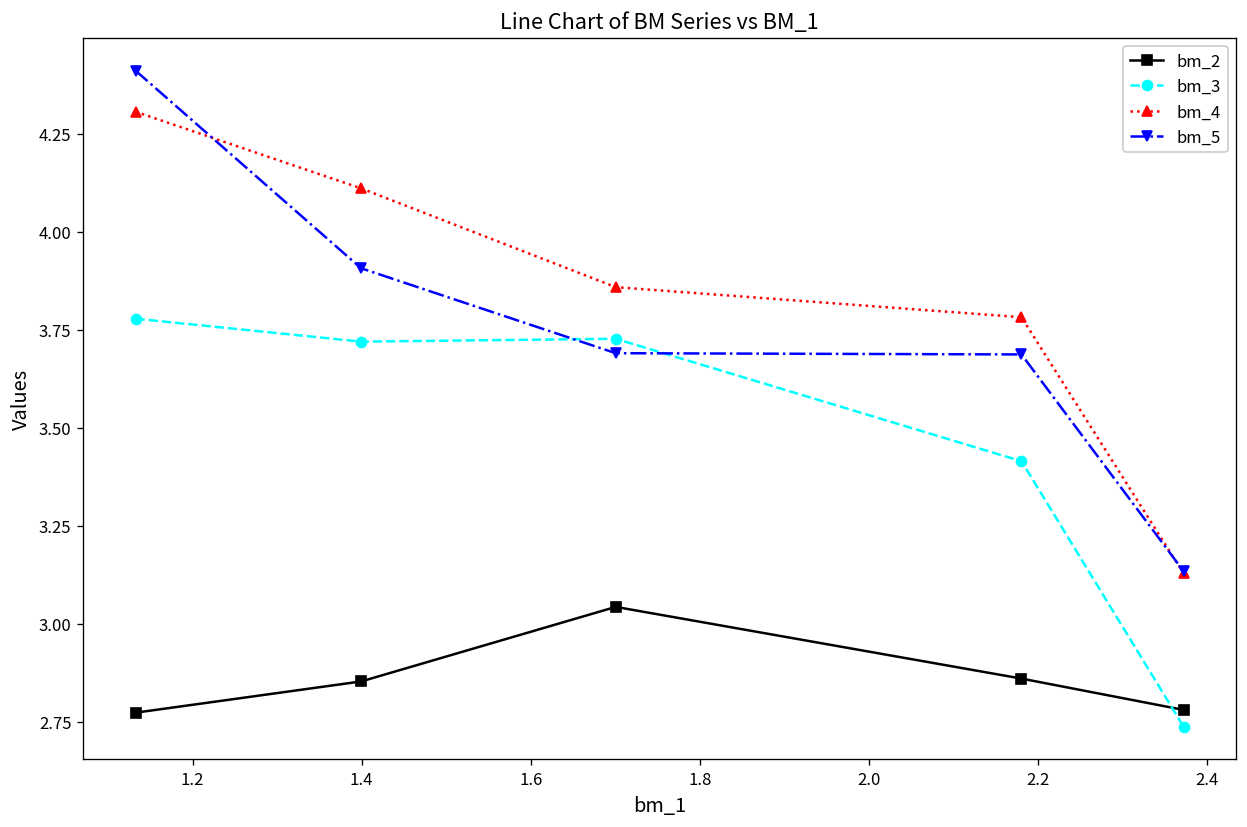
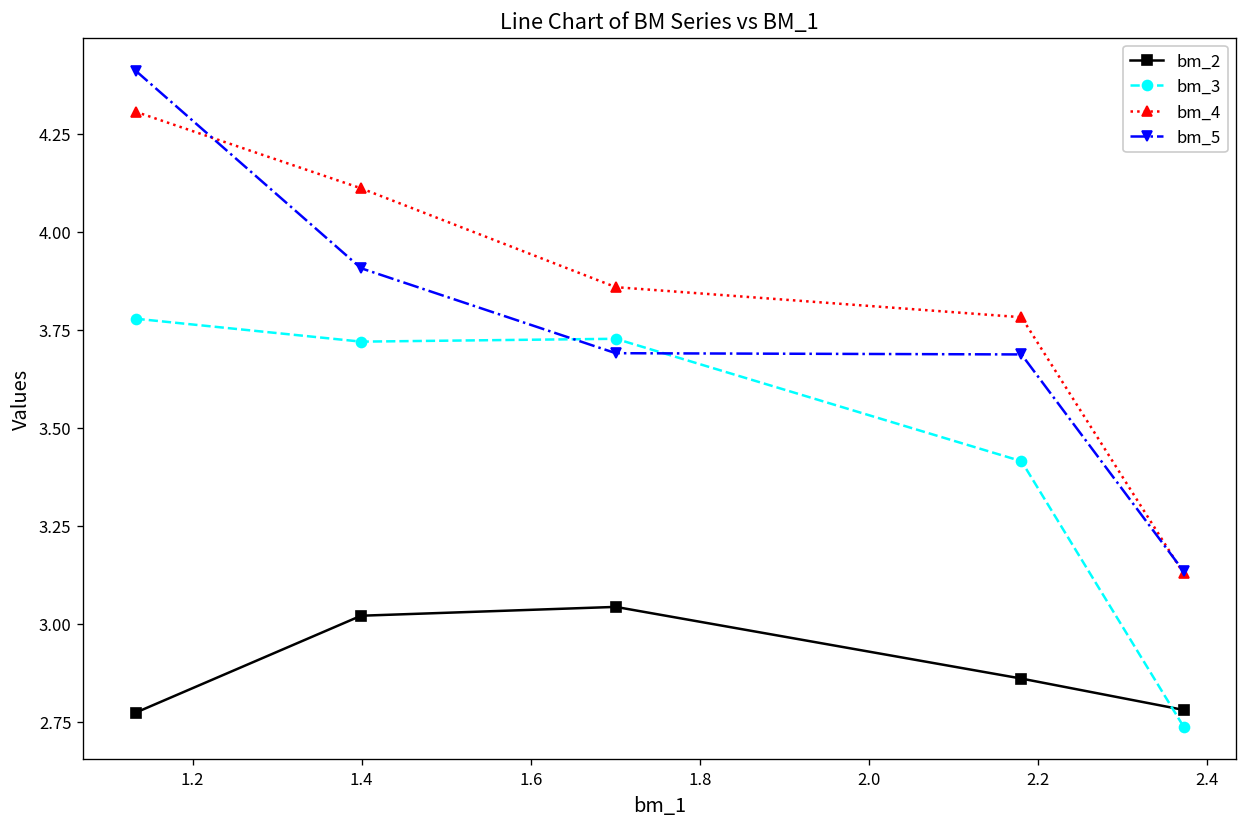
  {
    "bm_2": {
-     "1.4": 2.85
+     "1.4": 3.02
    },
    "bm_3": {
      "1.4": 3.72
    },
    "bm_4": {
      "1.4": 4.11
    },
    "bm_5": {
      "1.4": 3.91
    }
  }
